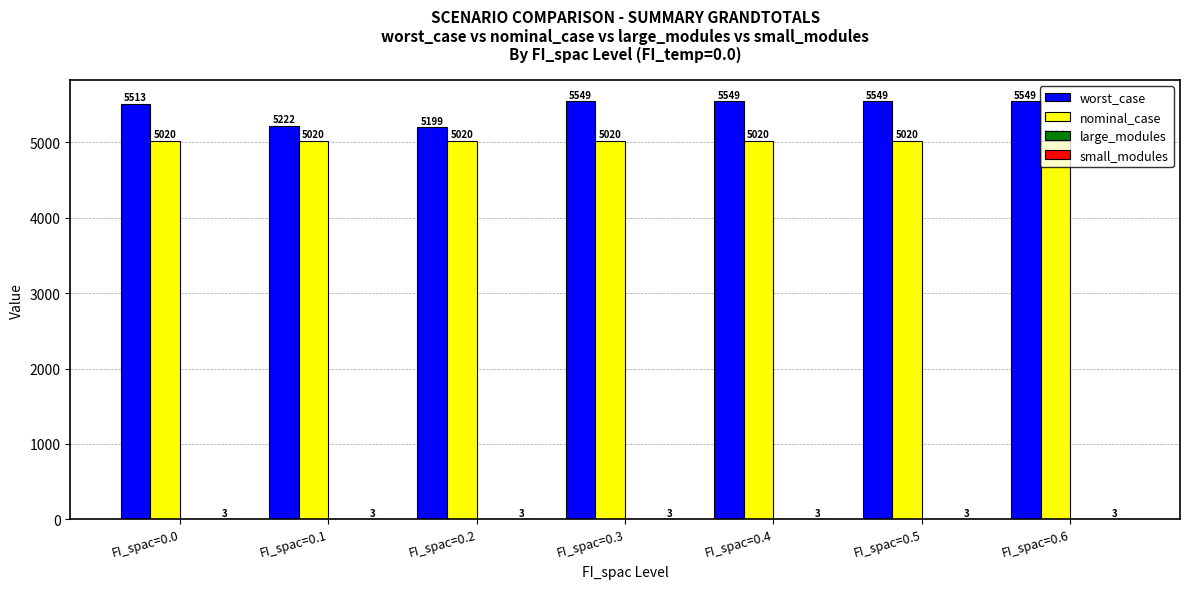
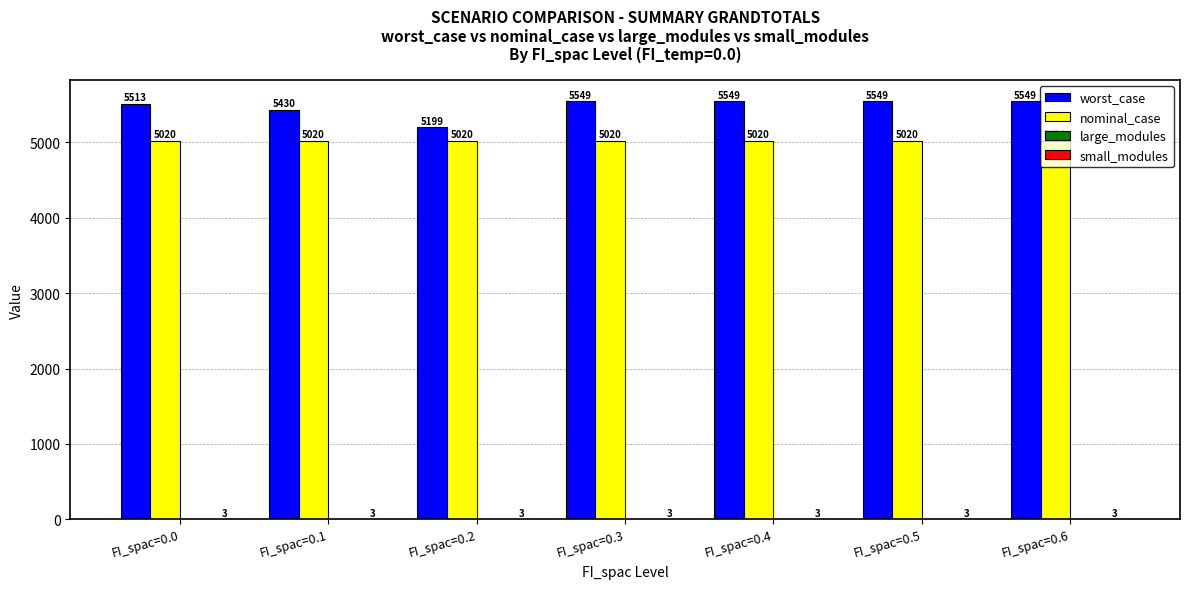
  {
    "worst_case": {
      "FI_spac=0.0": 5513,
-     "FI_spac=0.1": 5222,
+     "FI_spac=0.1": 5430,
      "FI_spac=0.2": 5199,
      "FI_spac=0.3": 5549,
      "FI_spac=0.4": 5549,
      "FI_spac=0.5": 5549,
      "FI_spac=0.6": 5549
    },
    "nominal_case": {
      "FI_spac=0.0": 5020,
      "FI_spac=0.1": 5020,
      "FI_spac=0.2": 5020,
      "FI_spac=0.3": 5020,
      "FI_spac=0.4": 5020,
      "FI_spac=0.5": 5020
    },
    "large_modules": {
      "FI_spac=0.0": 0,
      "FI_spac=0.1": 0,
      "FI_spac=0.2": 0,
      "FI_spac=0.3": 0,
      "FI_spac=0.4": 0,
      "FI_spac=0.5": 0,
      "FI_spac=0.6": 0
    },
    "small_modules": {
      "FI_spac=0.0": 3,
      "FI_spac=0.1": 3,
      "FI_spac=0.2": 3,
      "FI_spac=0.3": 3,
      "FI_spac=0.4": 3,
      "FI_spac=0.5": 3,
      "FI_spac=0.6": 3
    }
  }
